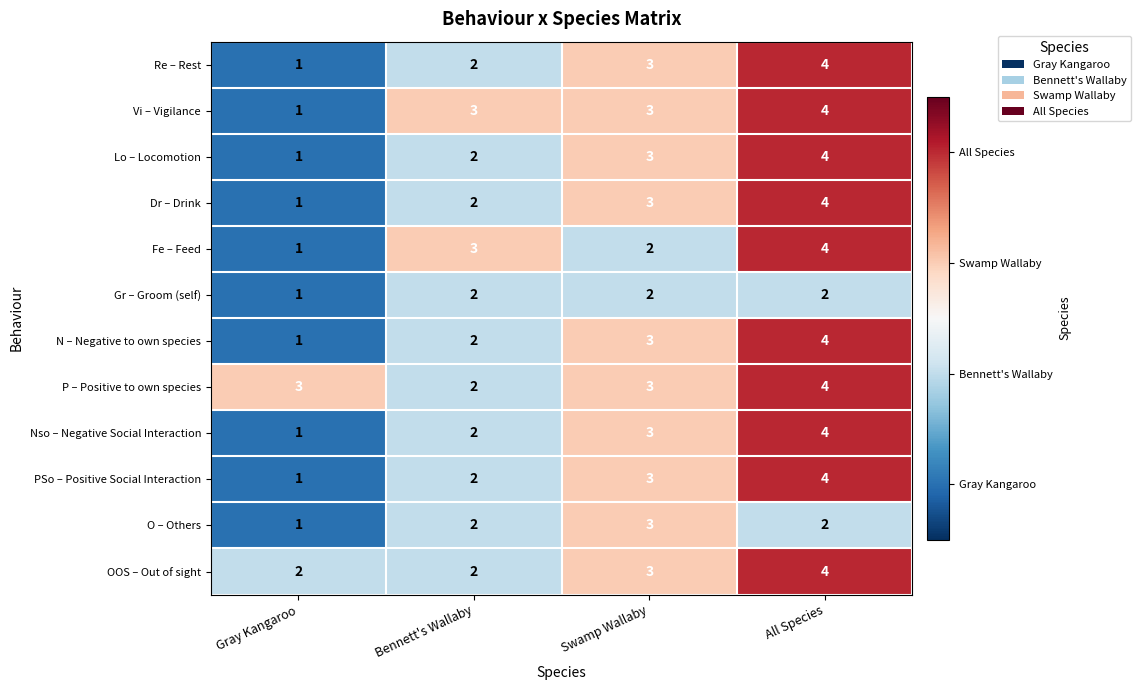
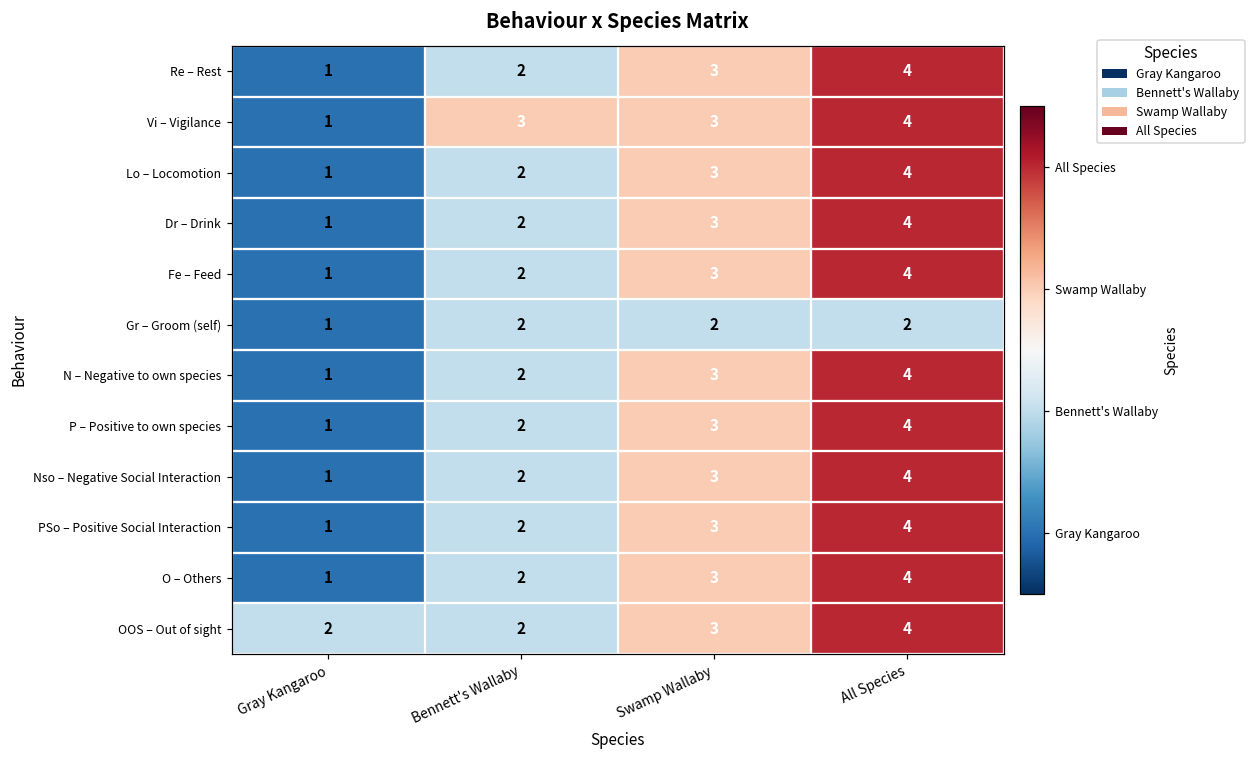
  {
    "Re – Rest": {
      "Gray Kangaroo": 1,
      "Bennett's Wallaby": 2,
      "Swamp Wallaby": 3,
      "All Species": 4
    },
    "Vi – Vigilance": {
      "Gray Kangaroo": 1,
      "Bennett's Wallaby": 3,
      "Swamp Wallaby": 3,
      "All Species": 4
    },
    "Lo – Locomotion": {
      "Gray Kangaroo": 1,
      "Bennett's Wallaby": 2,
      "Swamp Wallaby": 3,
      "All Species": 4
    },
    "Dr – Drink": {
      "Gray Kangaroo": 1,
      "Bennett's Wallaby": 2,
      "Swamp Wallaby": 3,
      "All Species": 4
    },
    "Fe – Feed": {
      "Gray Kangaroo": 1,
-     "Bennett's Wallaby": 3,
-     "Swamp Wallaby": 2,
+     "Bennett's Wallaby": 2,
+     "Swamp Wallaby": 3,
      "All Species": 4
    },
    "Gr – Groom (self)": {
      "Gray Kangaroo": 1,
      "Bennett's Wallaby": 2,
      "Swamp Wallaby": 2,
      "All Species": 2
    },
    "N – Negative to own species": {
      "Gray Kangaroo": 1,
      "Bennett's Wallaby": 2,
      "Swamp Wallaby": 3,
      "All Species": 4
    },
    "P – Positive to own species": {
-     "Gray Kangaroo": 3,
+     "Gray Kangaroo": 1,
      "Bennett's Wallaby": 2,
      "Swamp Wallaby": 3,
      "All Species": 4
    },
    "Nso – Negative Social Interaction": {
      "Gray Kangaroo": 1,
      "Bennett's Wallaby": 2,
      "Swamp Wallaby": 3,
      "All Species": 4
    },
    "PSo – Positive Social Interaction": {
      "Gray Kangaroo": 1,
      "Bennett's Wallaby": 2,
      "Swamp Wallaby": 3,
      "All Species": 4
    },
    "O – Others": {
      "Gray Kangaroo": 1,
      "Bennett's Wallaby": 2,
      "Swamp Wallaby": 3,
-     "All Species": 2
+     "All Species": 4
    },
    "OOS – Out of sight": {
      "Gray Kangaroo": 2,
      "Bennett's Wallaby": 2,
      "Swamp Wallaby": 3,
      "All Species": 4
    }
  }
